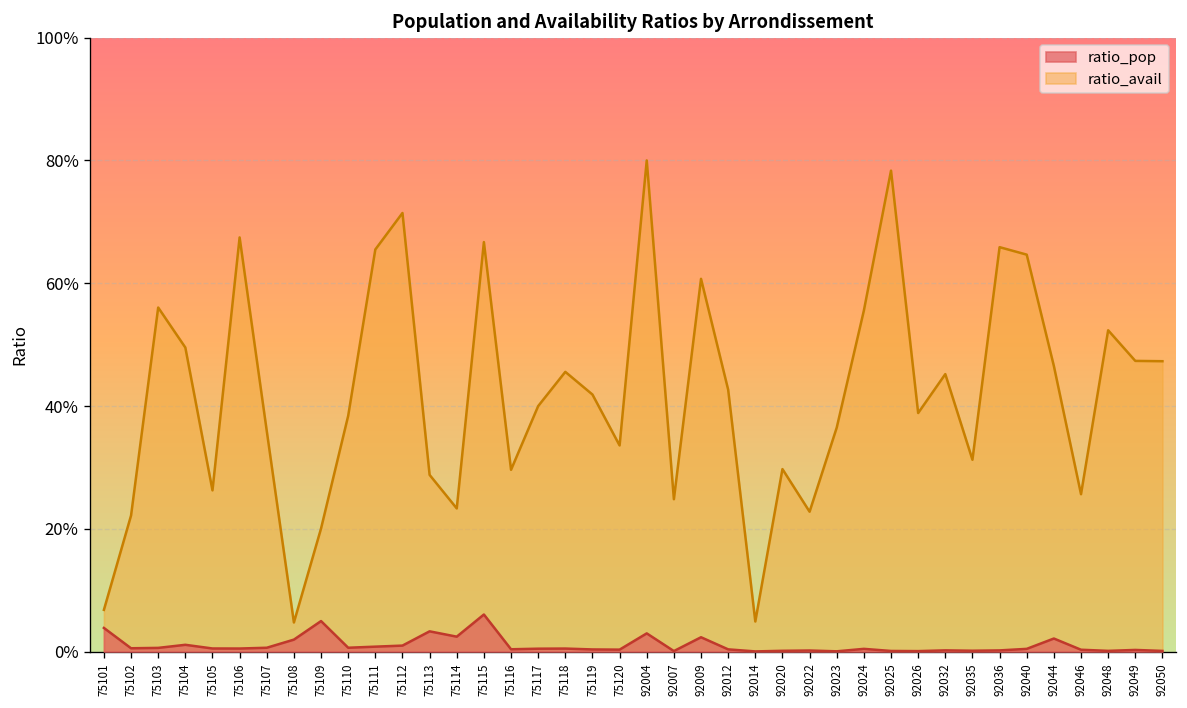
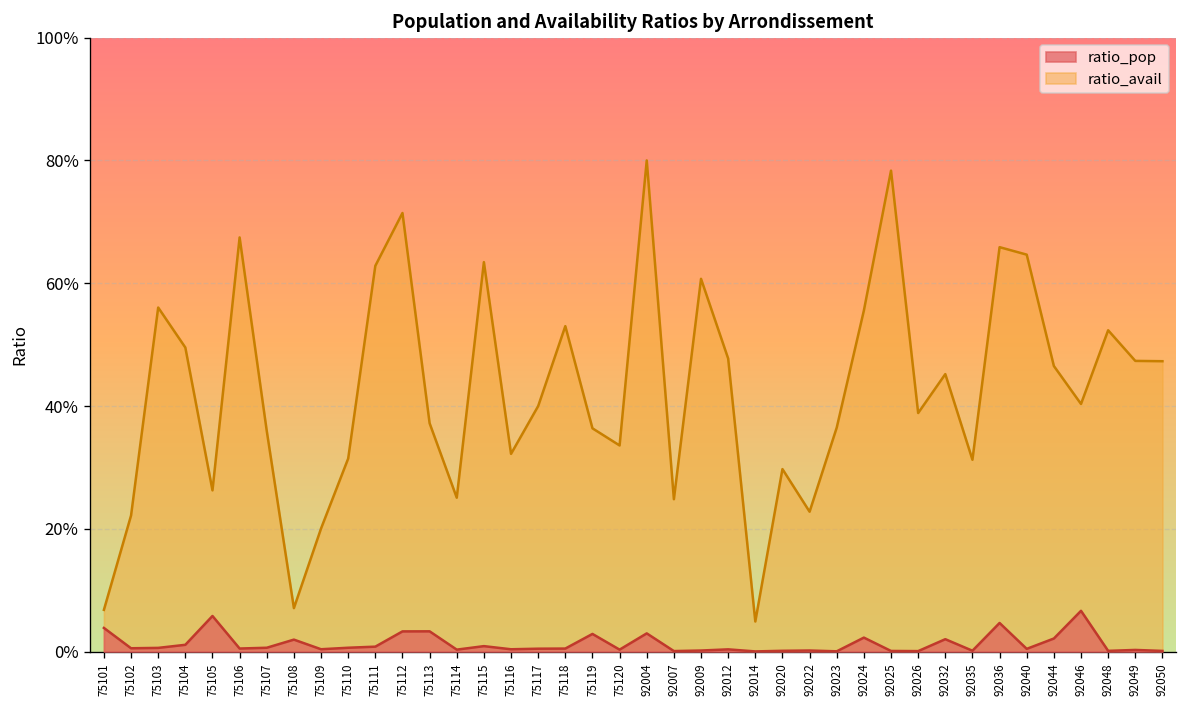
  {
    "ratio_pop": {
      "75101": "4%",
      "75102": "1%",
      "75103": "1%",
      "75104": "1%",
-     "75105": "1%",
+     "75105": "6%",
      "75106": "1%",
      "75107": "1%",
      "75108": "2%",
-     "75109": "5%",
+     "75109": "0%",
      "75110": "1%",
      "75111": "1%",
-     "75112": "1%",
+     "75112": "3%",
      "75113": "3%",
-     "75114": "2%",
-     "75115": "6%",
+     "75114": "0%",
+     "75115": "1%",
      "75116": "0%",
      "75117": "0%",
      "75118": "1%",
-     "75119": "0%",
+     "75119": "3%",
      "75120": "0%",
      "92004": "3%",
      "92007": "0%",
-     "92009": "2%",
+     "92009": "0%",
      "92012": "0%",
      "92014": "0%",
      "92020": "0%",
      "92022": "0%",
      "92023": "0%",
-     "92024": "0%",
+     "92024": "2%",
      "92025": "0%",
      "92026": "0%",
-     "92032": "0%",
+     "92032": "2%",
      "92035": "0%",
-     "92036": "0%",
+     "92036": "5%",
      "92040": "0%",
      "92044": "2%",
-     "92046": "0%",
+     "92046": "7%",
      "92048": "0%",
      "92049": "0%",
      "92050": "0%"
    },
    "ratio_avail": {
      "75101": "7%",
      "75102": "22%",
      "75103": "56%",
      "75104": "50%",
      "75105": "26%",
      "75106": "67%",
      "75107": "36%",
-     "75108": "5%",
+     "75108": "7%",
      "75109": "20%",
-     "75110": "38%",
-     "75111": "65%",
+     "75110": "31%",
+     "75111": "63%",
      "75112": "71%",
-     "75113": "29%",
-     "75114": "23%",
-     "75115": "67%",
-     "75116": "30%",
+     "75113": "37%",
+     "75114": "25%",
+     "75115": "63%",
+     "75116": "32%",
      "75117": "40%",
-     "75118": "46%",
-     "75119": "42%",
+     "75118": "53%",
+     "75119": "36%",
      "75120": "34%",
      "92004": "80%",
      "92007": "25%",
      "92009": "61%",
-     "92012": "43%",
+     "92012": "48%",
      "92014": "5%",
      "92020": "30%",
      "92022": "23%",
      "92023": "36%",
      "92024": "56%",
      "92025": "78%",
      "92026": "39%",
      "92032": "45%",
      "92035": "31%",
      "92036": "66%",
      "92040": "65%",
      "92044": "47%",
-     "92046": "26%",
+     "92046": "40%",
      "92048": "52%",
      "92049": "47%",
      "92050": "47%"
    }
  }
